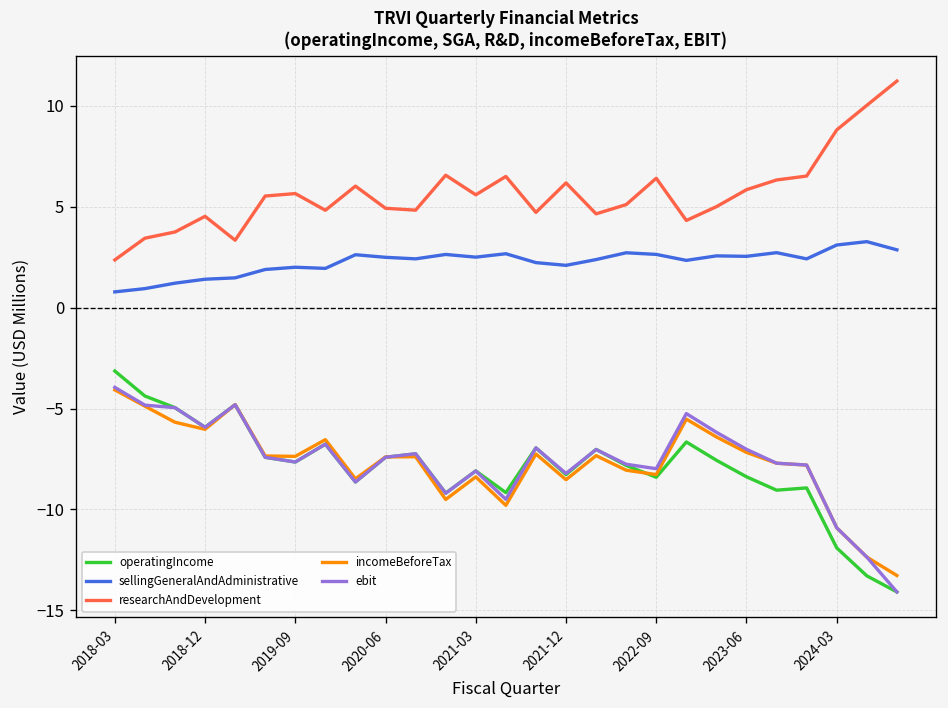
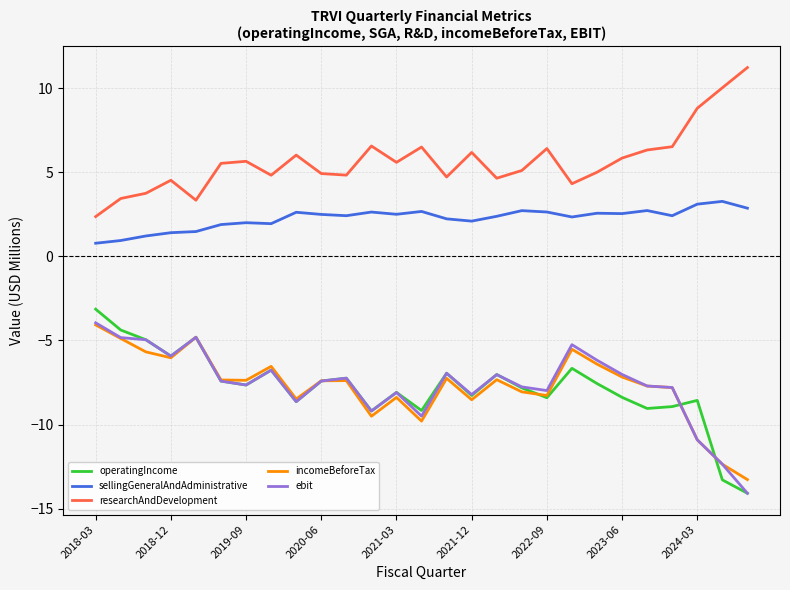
  {
    "operatingIncome": {
      "2018-03": -3.1,
      "2023-06": -8.4,
-     "2024-03": -11.9
+     "2024-03": -8.6
    },
    "sellingGeneralAndAdministrative": {
      "2018-03": 0.8,
      "2018-12": 1.4,
      "2019-09": 2.0,
      "2020-06": 2.5,
      "2021-03": 2.5,
      "2021-12": 2.1,
      "2022-09": 2.6,
      "2023-06": 2.5,
      "2024-03": 3.1
    },
    "researchAndDevelopment": {
      "2018-03": 2.4,
      "2018-12": 4.5,
      "2019-09": 5.7,
      "2020-06": 4.9,
      "2021-03": 5.6,
      "2021-12": 6.2,
      "2022-09": 6.4,
      "2023-06": 5.8,
      "2024-03": 8.8
    },
    "incomeBeforeTax": {
      "2019-09": -7.4,
      "2021-03": -8.4,
      "2021-12": -8.5
    },
    "ebit": {
      "2022-09": -8.0
    }
  }
